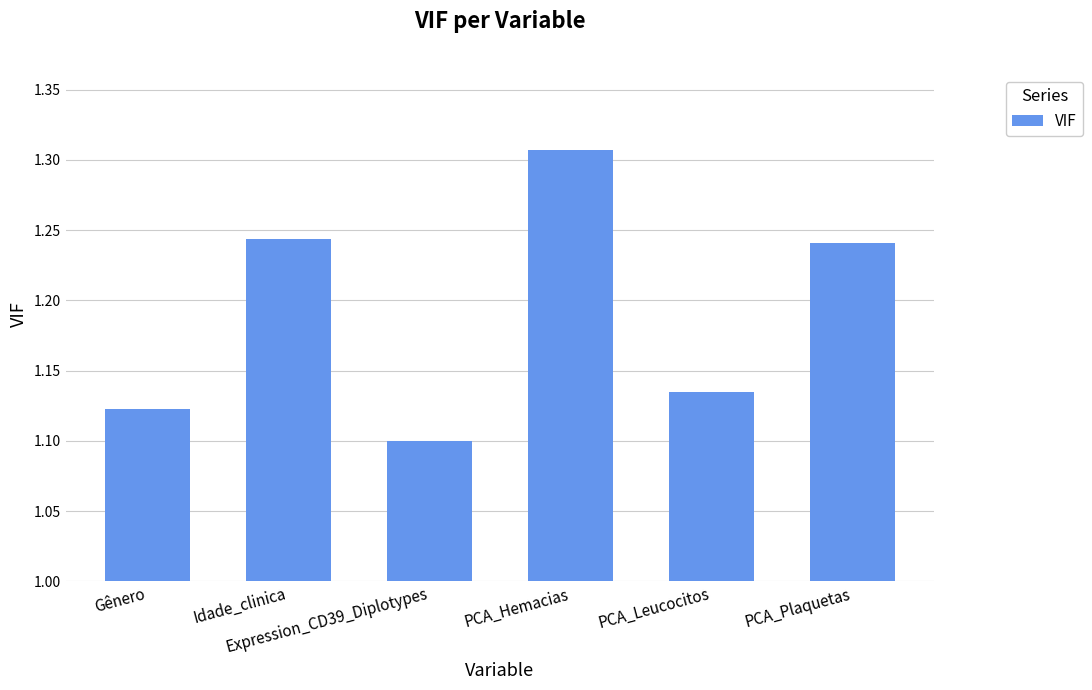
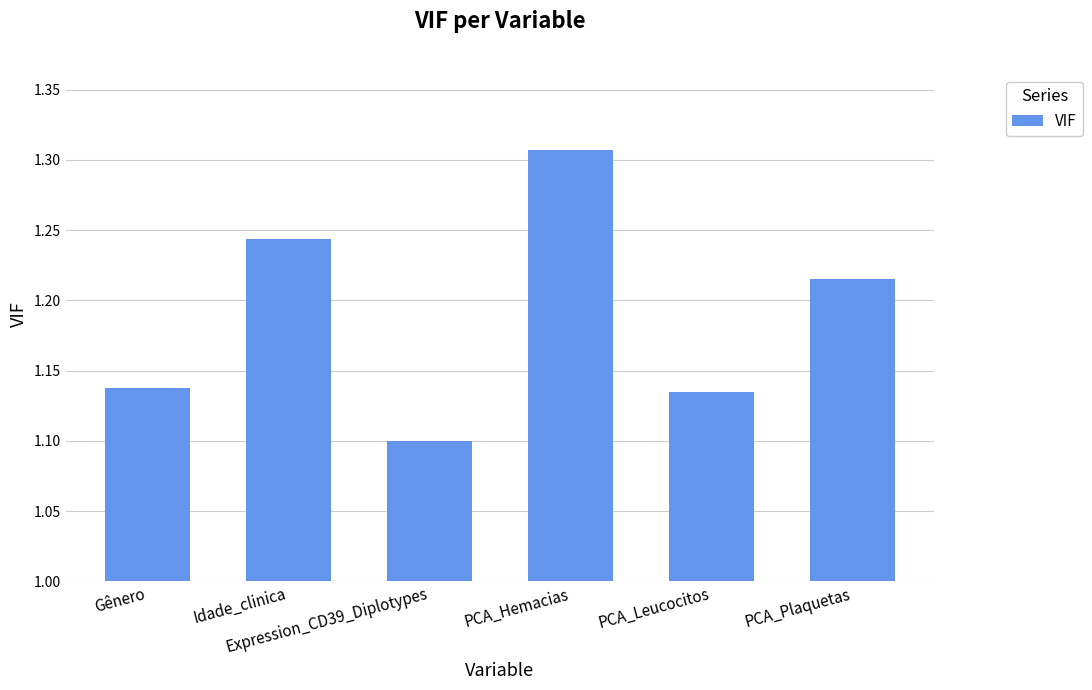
  {
-   "Gênero": 1.123,
+   "Gênero": 1.137,
    "Idade_clinica": 1.244,
    "Expression_CD39_Diplotypes": 1.100,
    "PCA_Hemacias": 1.307,
    "PCA_Leucocitos": 1.135,
-   "PCA_Plaquetas": 1.241
+   "PCA_Plaquetas": 1.215
  }
